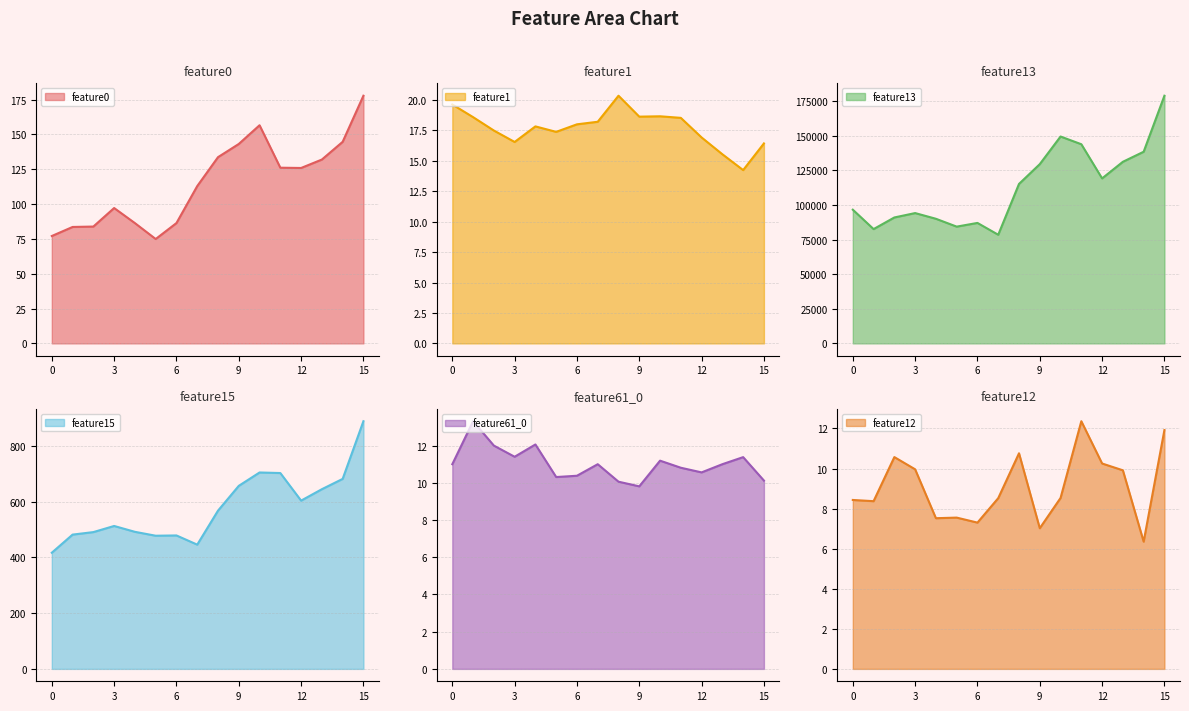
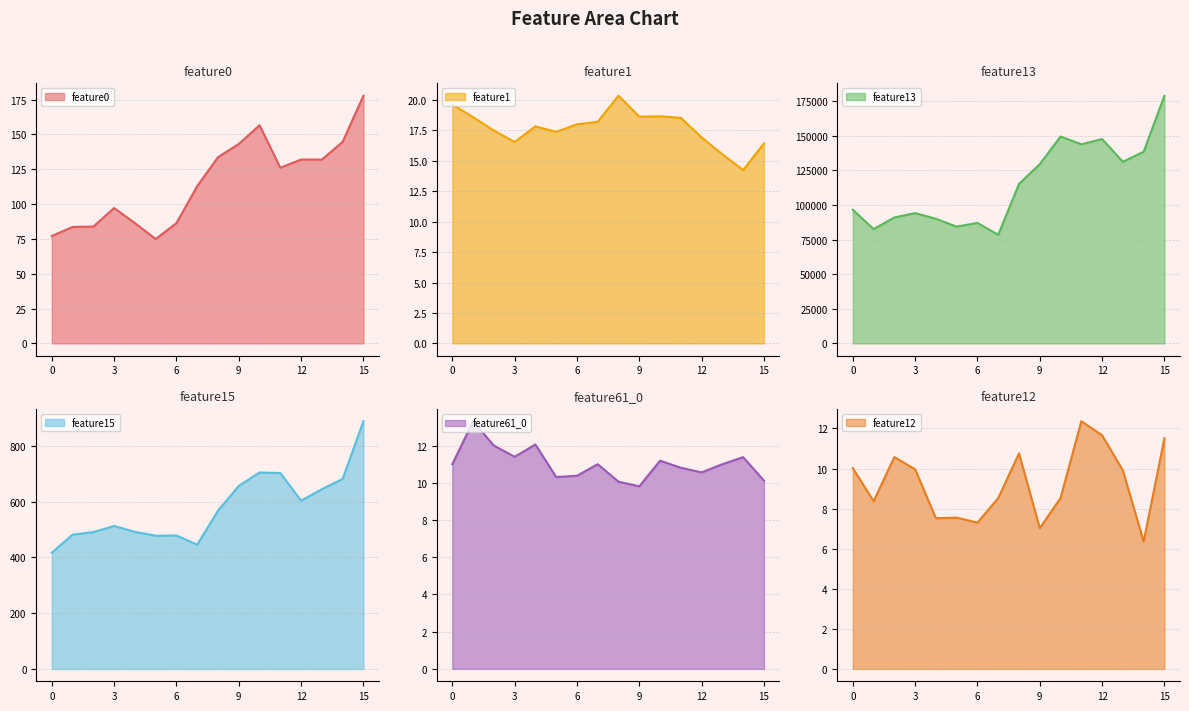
  {
    "feature0": {
      "0": 77,
      "3": 97,
      "6": 86,
      "9": 143,
-     "12": 126,
+     "12": 132,
      "15": 178
    },
    "feature1": {
      "3": 16.6,
      "6": 18.0,
      "9": 18.6,
      "12": 16.9,
      "15": 16.4
    },
    "feature13": {
      "0": 97000,
      "3": 94000,
      "6": 87000,
      "9": 130000,
-     "12": 119000,
+     "12": 148000,
      "15": 179000
    },
    "feature15": {
      "0": 420,
      "3": 510,
      "6": 480,
      "9": 660,
      "12": 600,
      "15": 890
    },
    "feature61_0": {
      "0": 11.0,
      "3": 11.4,
      "6": 10.4,
      "9": 9.8,
      "12": 10.6,
      "15": 10.1
    },
    "feature12": {
-     "0": 8.4,
+     "0": 10.0,
      "3": 10.0,
      "6": 7.3,
      "9": 7.0,
-     "12": 10.3,
-     "15": 11.9
+     "12": 11.7,
+     "15": 11.5
    }
  }
